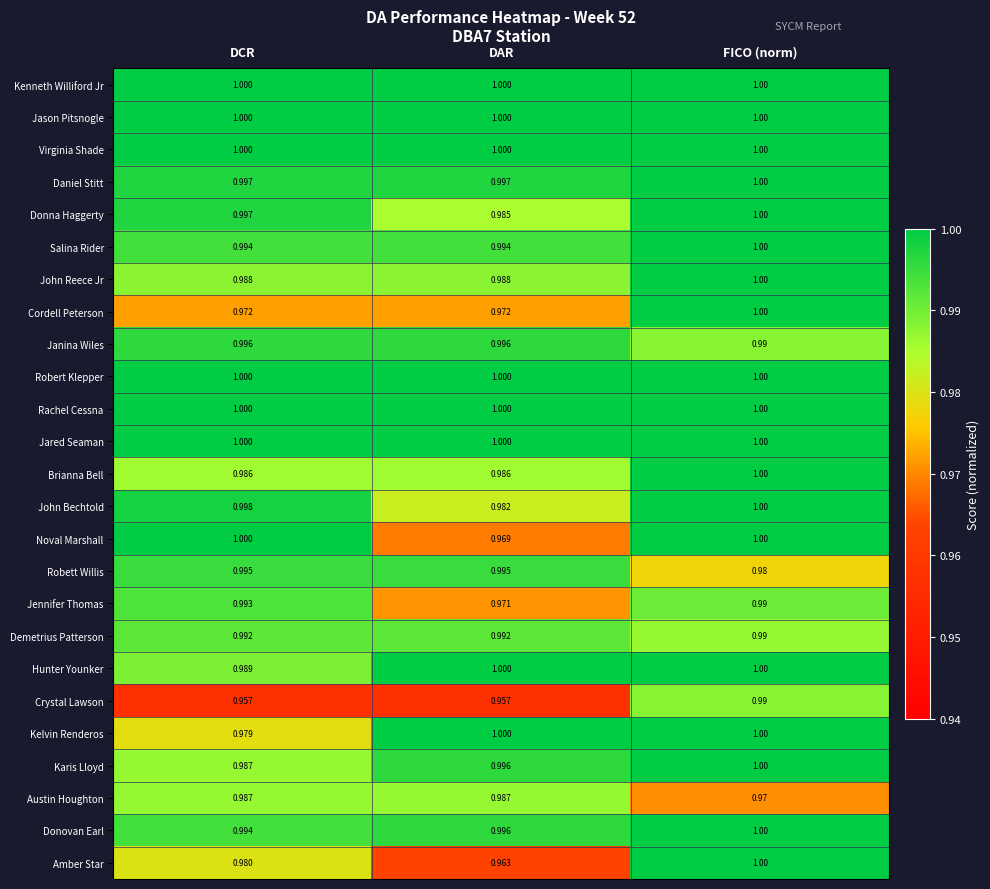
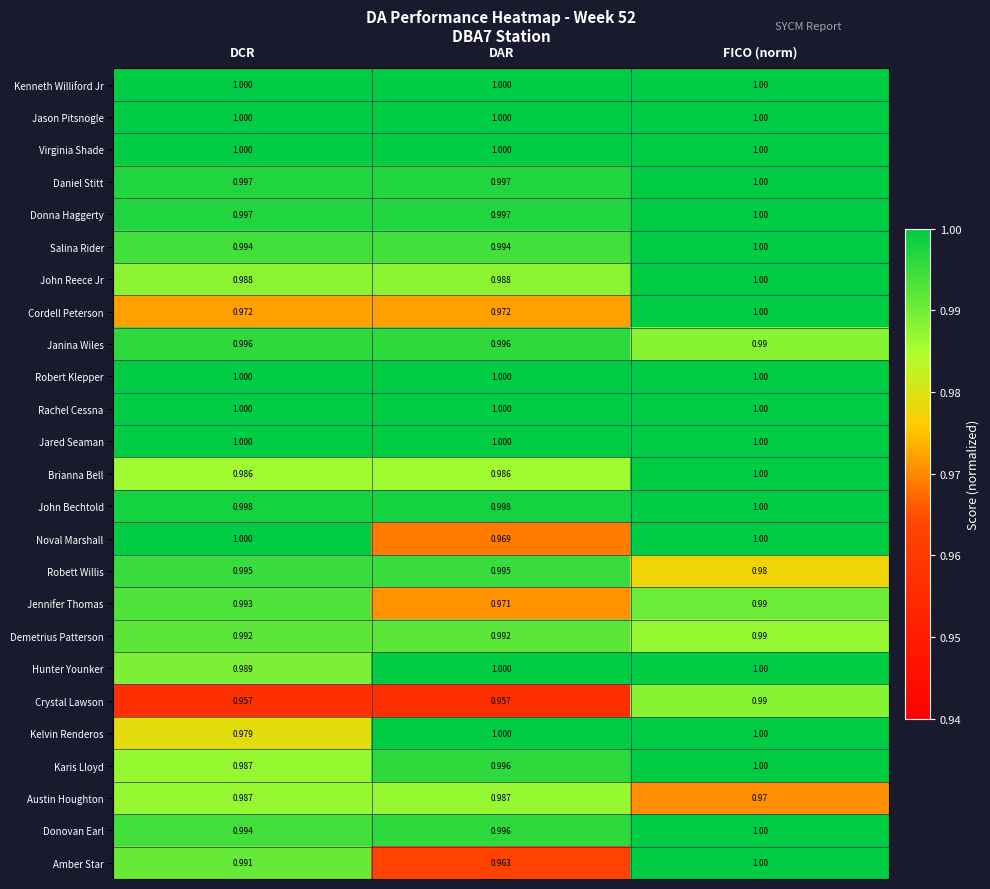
  {
    "Kenneth Williford Jr": {
      "DCR": 1.000,
      "DAR": 1.000,
      "FICO (norm)": 1.00
    },
    "Jason Pitsnogle": {
      "DCR": 1.000,
      "DAR": 1.000,
      "FICO (norm)": 1.00
    },
    "Virginia Shade": {
      "DCR": 1.000,
      "DAR": 1.000,
      "FICO (norm)": 1.00
    },
    "Daniel Stitt": {
      "DCR": 0.997,
      "DAR": 0.997,
      "FICO (norm)": 1.00
    },
    "Donna Haggerty": {
      "DCR": 0.997,
-     "DAR": 0.985,
+     "DAR": 0.997,
      "FICO (norm)": 1.00
    },
    "Salina Rider": {
      "DCR": 0.994,
      "DAR": 0.994,
      "FICO (norm)": 1.00
    },
    "John Reece Jr": {
      "DCR": 0.988,
      "DAR": 0.988,
      "FICO (norm)": 1.00
    },
    "Cordell Peterson": {
      "DCR": 0.972,
      "DAR": 0.972,
      "FICO (norm)": 1.00
    },
    "Janina Wiles": {
      "DCR": 0.996,
      "DAR": 0.996,
      "FICO (norm)": 0.99
    },
    "Robert Klepper": {
      "DCR": 1.000,
      "DAR": 1.000,
      "FICO (norm)": 1.00
    },
    "Rachel Cessna": {
      "DCR": 1.000,
      "DAR": 1.000,
      "FICO (norm)": 1.00
    },
    "Jared Seaman": {
      "DCR": 1.000,
      "DAR": 1.000,
      "FICO (norm)": 1.00
    },
    "Brianna Bell": {
      "DCR": 0.986,
      "DAR": 0.986,
      "FICO (norm)": 1.00
    },
    "John Bechtold": {
      "DCR": 0.998,
-     "DAR": 0.982,
+     "DAR": 0.998,
      "FICO (norm)": 1.00
    },
    "Noval Marshall": {
      "DCR": 1.000,
      "DAR": 0.969,
      "FICO (norm)": 1.00
    },
    "Robett Willis": {
      "DCR": 0.995,
      "DAR": 0.995,
      "FICO (norm)": 0.98
    },
    "Jennifer Thomas": {
      "DCR": 0.993,
      "DAR": 0.971,
      "FICO (norm)": 0.99
    },
    "Demetrius Patterson": {
      "DCR": 0.992,
      "DAR": 0.992,
      "FICO (norm)": 0.99
    },
    "Hunter Younker": {
      "DCR": 0.989,
      "DAR": 1.000,
      "FICO (norm)": 1.00
    },
    "Crystal Lawson": {
      "DCR": 0.957,
      "DAR": 0.957,
      "FICO (norm)": 0.99
    },
    "Kelvin Renderos": {
      "DCR": 0.979,
      "DAR": 1.000,
      "FICO (norm)": 1.00
    },
    "Karis Lloyd": {
      "DCR": 0.987,
      "DAR": 0.996,
      "FICO (norm)": 1.00
    },
    "Austin Houghton": {
      "DCR": 0.987,
      "DAR": 0.987,
      "FICO (norm)": 0.97
    },
    "Donovan Earl": {
      "DCR": 0.994,
      "DAR": 0.996,
      "FICO (norm)": 1.00
    },
    "Amber Star": {
-     "DCR": 0.980,
+     "DCR": 0.991,
      "DAR": 0.963,
      "FICO (norm)": 1.00
    }
  }
